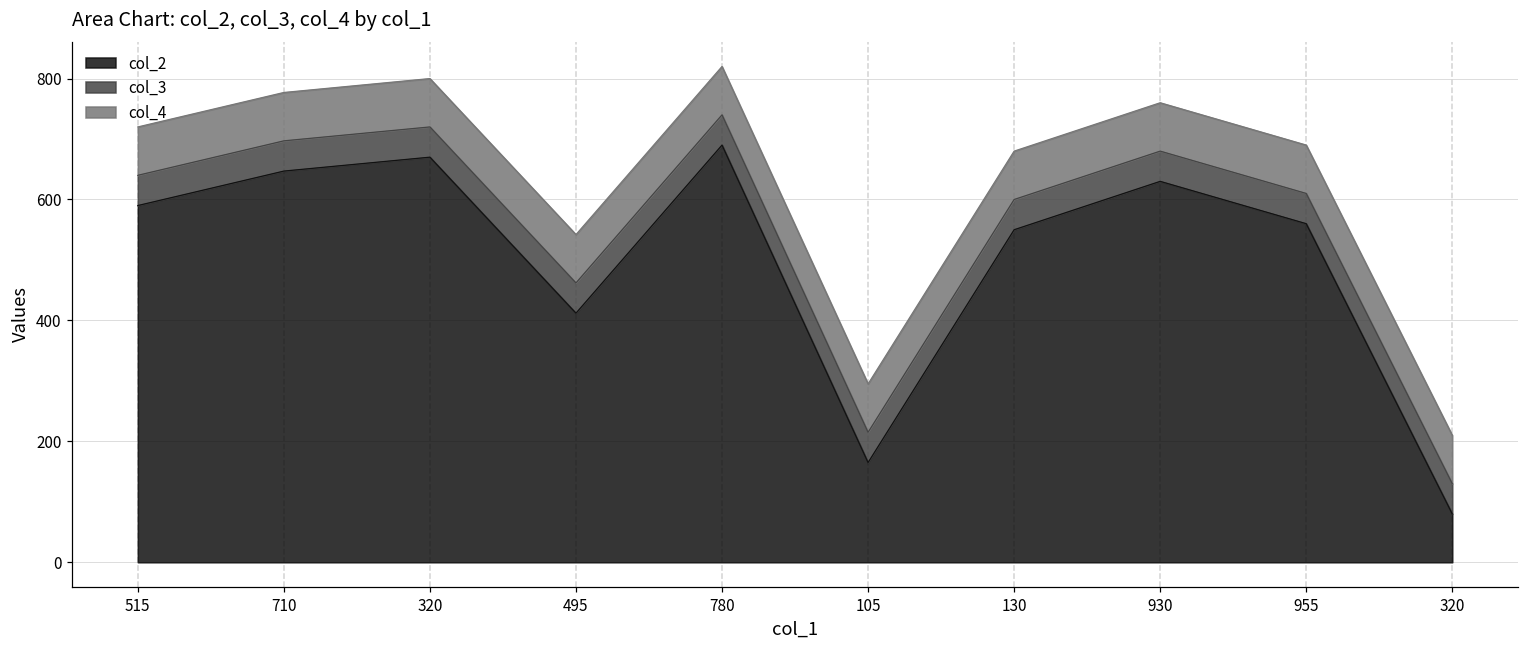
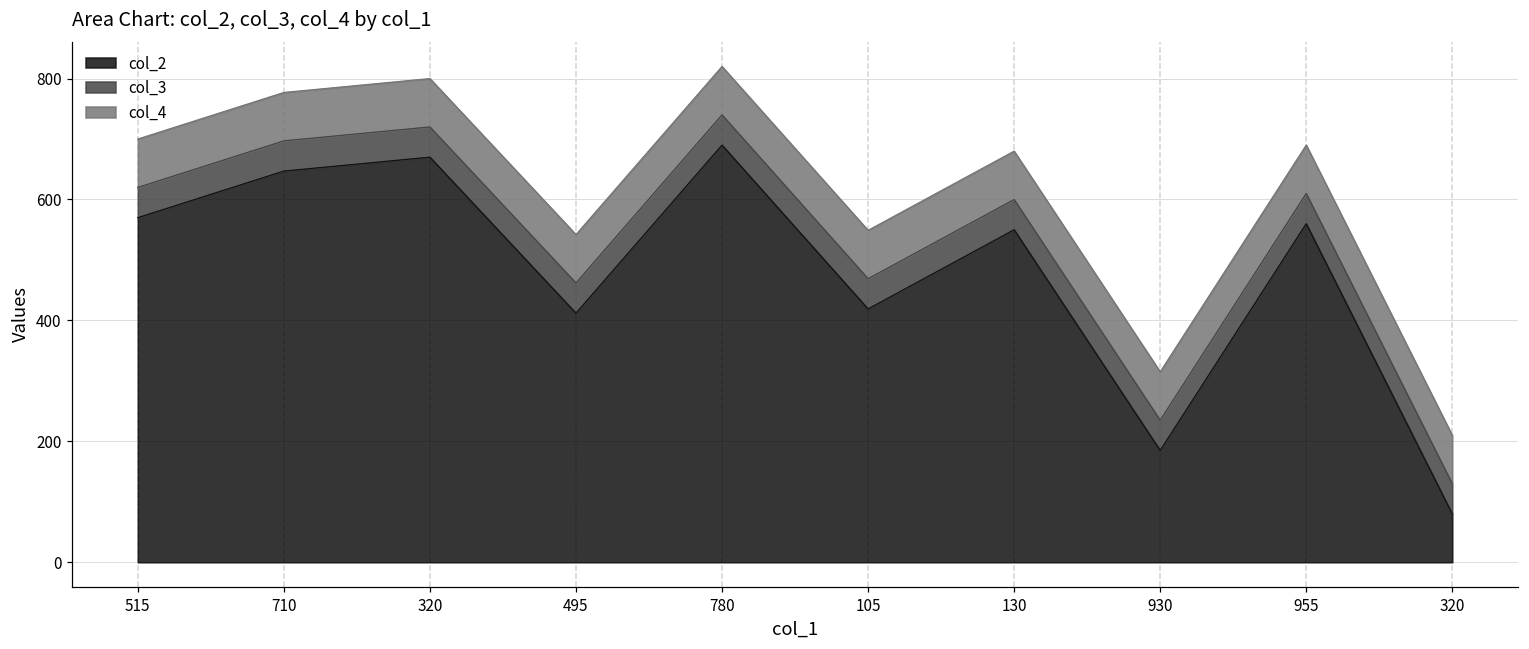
  {
    "col_2": {
-     "515": 590,
+     "515": 570,
      "710": 650,
      "495": 410,
      "780": 690,
-     "105": 170,
+     "105": 420,
      "130": 550,
-     "930": 630,
+     "930": 190,
      "955": 560
    },
    "col_3": {
      "515": 50,
      "710": 50,
      "495": 50,
      "780": 50,
      "105": 50,
      "130": 50,
      "930": 50,
      "955": 50
    },
    "col_4": {
      "515": 80,
      "710": 80,
      "495": 80,
      "780": 80,
      "105": 80,
      "130": 80,
      "930": 80,
      "955": 80
    }
  }
